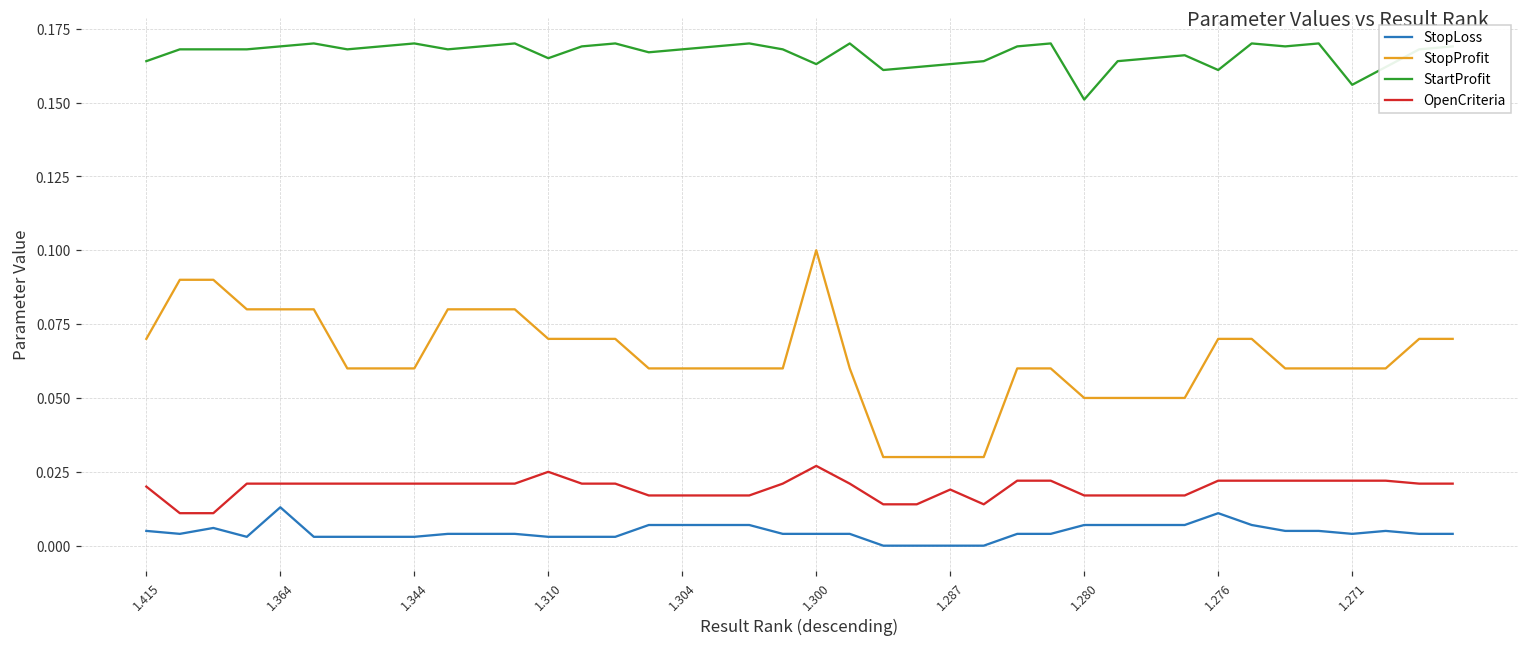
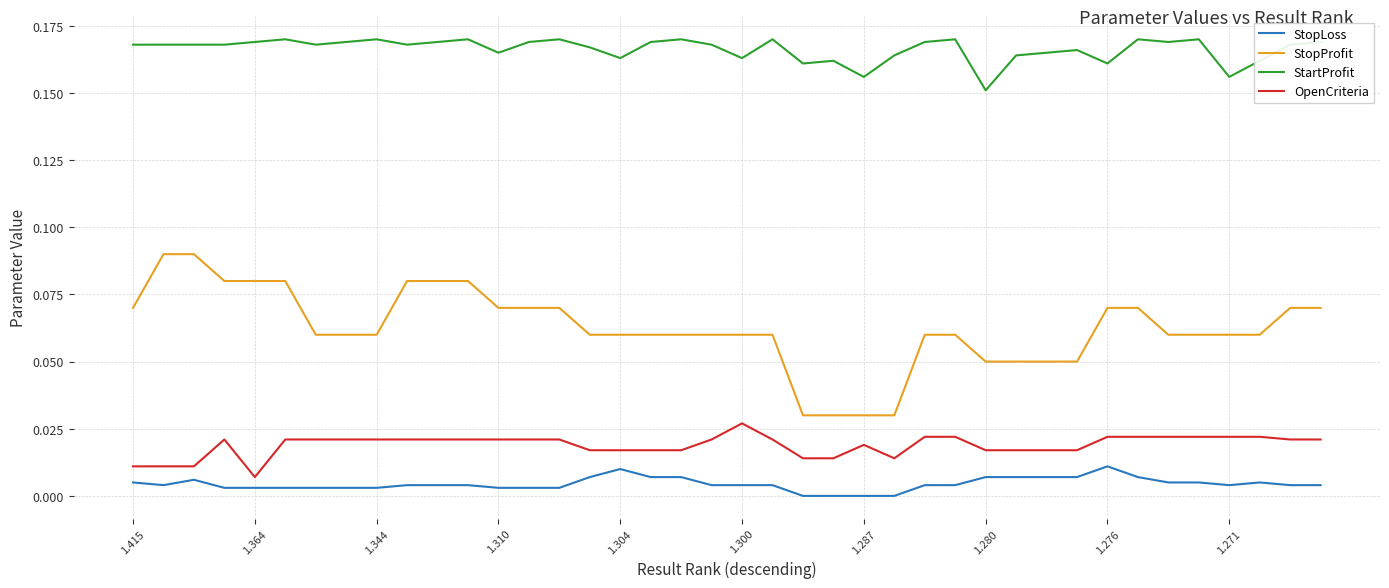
  {
    "StopLoss": {
      "1.415": 0.005,
-     "1.364": 0.013,
+     "1.364": 0.003,
      "1.344": 0.003,
      "1.310": 0.003,
-     "1.304": 0.007,
+     "1.304": 0.010,
      "1.300": 0.004,
      "1.287": 0.000,
      "1.280": 0.007,
      "1.276": 0.011,
      "1.271": 0.004
    },
    "StopProfit": {
      "1.415": 0.07,
      "1.364": 0.08,
      "1.344": 0.06,
      "1.310": 0.07,
      "1.304": 0.06,
-     "1.300": 0.10,
+     "1.300": 0.06,
      "1.287": 0.03,
      "1.280": 0.05,
      "1.276": 0.07,
      "1.271": 0.06
    },
    "StartProfit": {
-     "1.415": 0.164,
+     "1.415": 0.168,
      "1.364": 0.169,
      "1.344": 0.170,
      "1.310": 0.165,
-     "1.304": 0.168,
+     "1.304": 0.163,
      "1.300": 0.163,
-     "1.287": 0.163,
+     "1.287": 0.156,
      "1.280": 0.151,
      "1.276": 0.161,
      "1.271": 0.156
    },
    "OpenCriteria": {
-     "1.415": 0.020,
-     "1.364": 0.021,
+     "1.415": 0.011,
+     "1.364": 0.007,
      "1.344": 0.021,
-     "1.310": 0.025,
+     "1.310": 0.021,
      "1.304": 0.017,
      "1.300": 0.027,
      "1.287": 0.019,
      "1.280": 0.017,
      "1.276": 0.022,
      "1.271": 0.022
    }
  }
